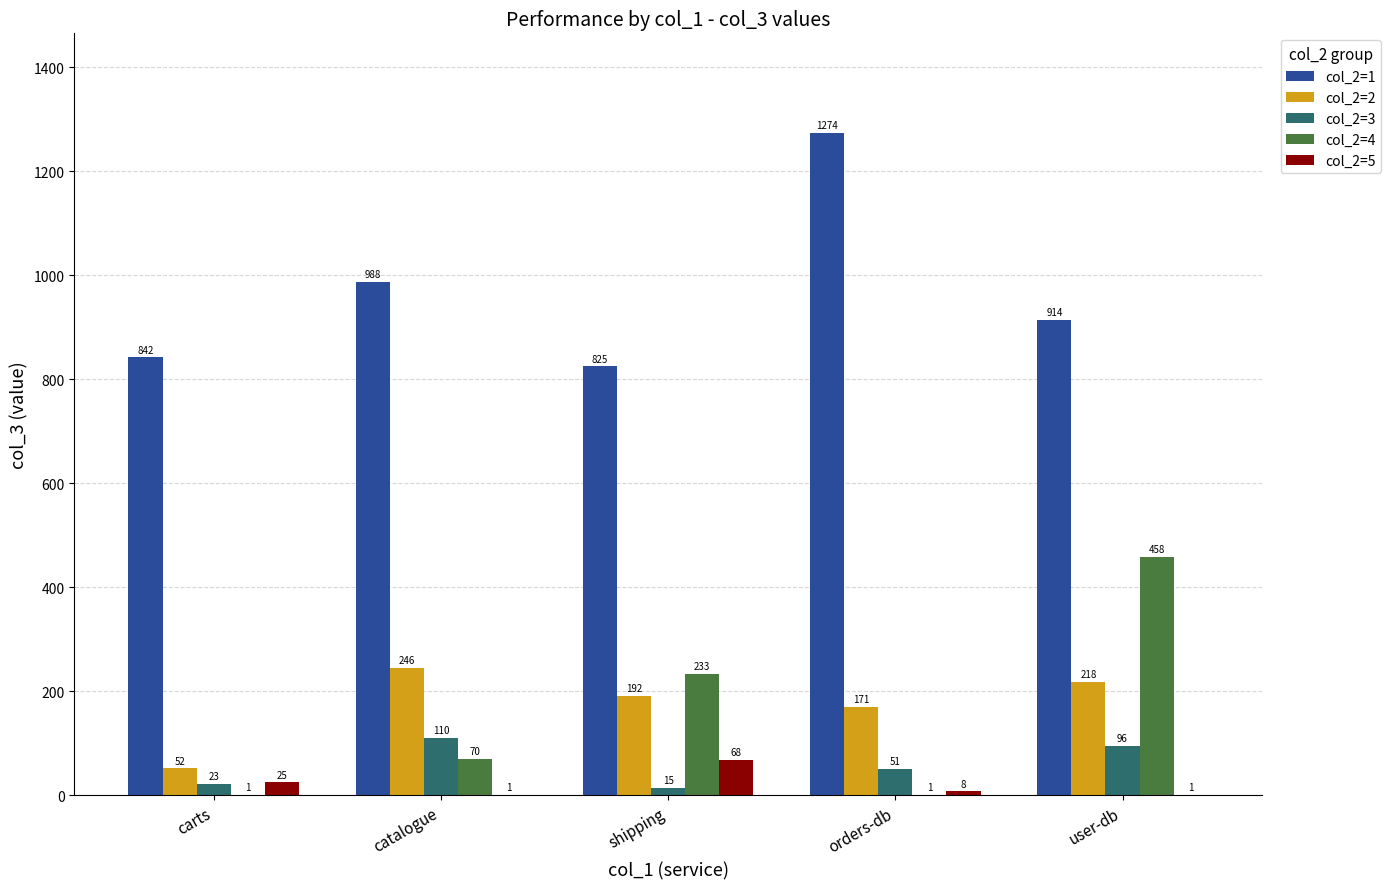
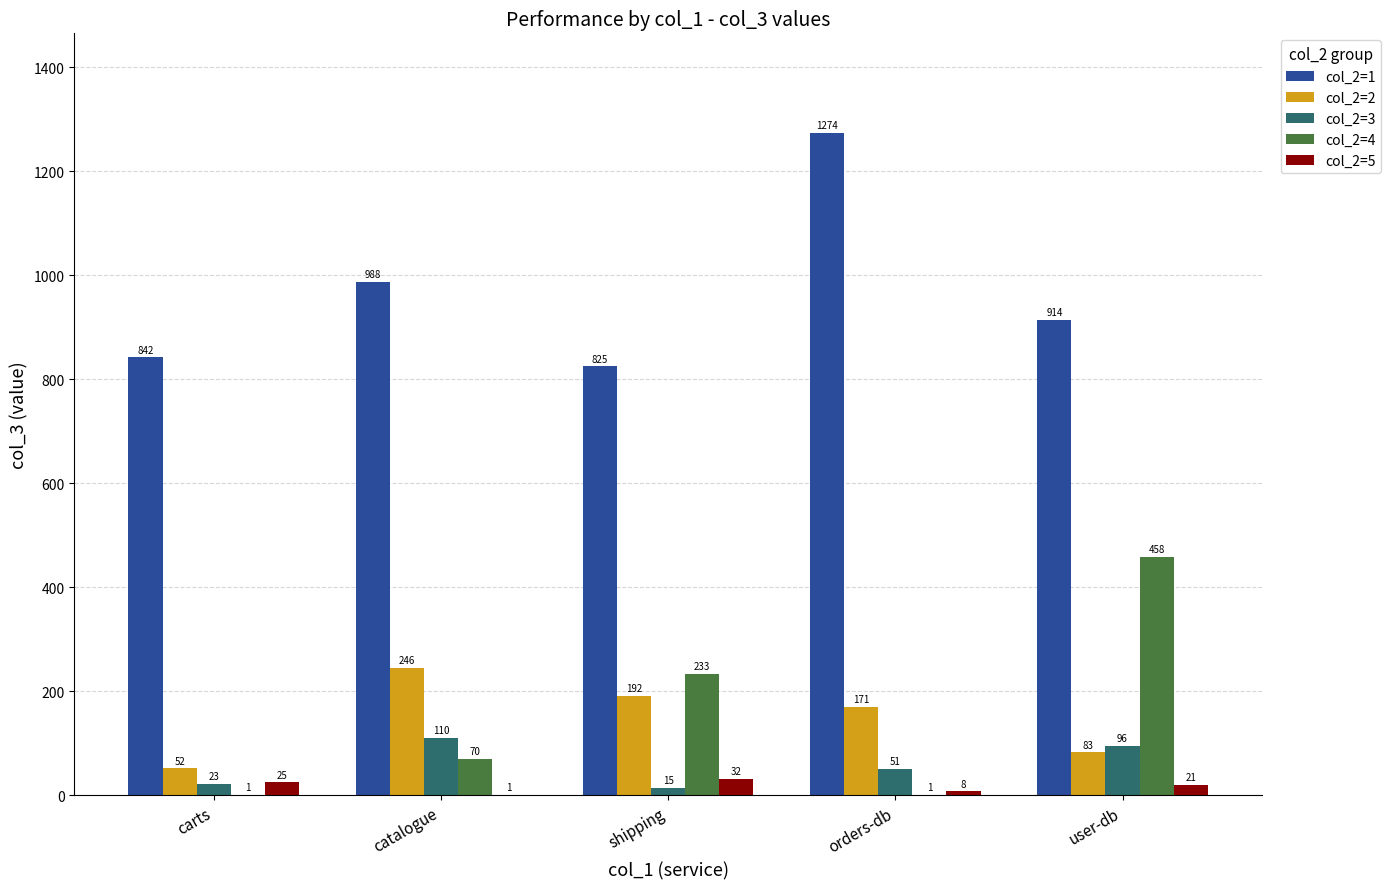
  {
    "col_2=2": {
      "carts": 52,
      "catalogue": 246,
      "shipping": 192,
      "orders-db": 171,
-     "user-db": 218
+     "user-db": 83
    },
    "col_2=5": {
      "carts": 25,
      "catalogue": 1,
-     "shipping": 68,
+     "shipping": 32,
      "orders-db": 8,
-     "user-db": 1
+     "user-db": 21
    }
  }
